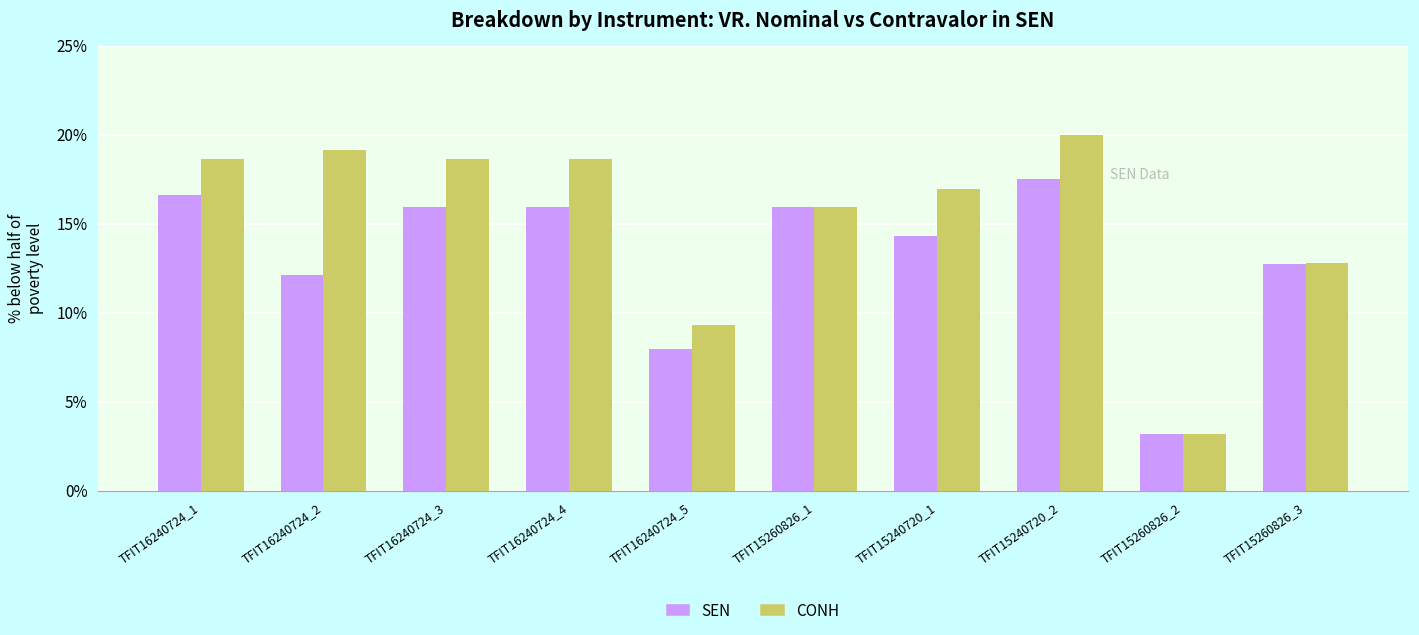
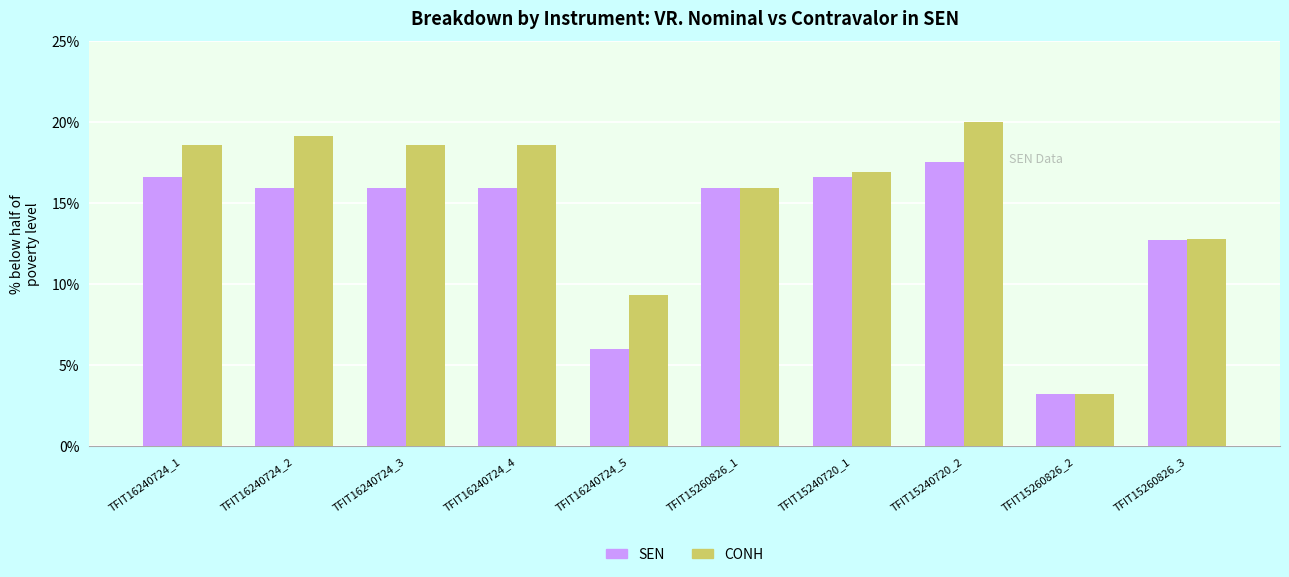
  {
    "SEN": {
      "TFIT16240724_1": "16.6%",
-     "TFIT16240724_2": "12.1%",
+     "TFIT16240724_2": "15.9%",
      "TFIT16240724_3": "15.9%",
      "TFIT16240724_4": "15.9%",
-     "TFIT16240724_5": "8.0%",
+     "TFIT16240724_5": "6.0%",
      "TFIT15260826_1": "15.9%",
-     "TFIT15240720_1": "14.3%",
+     "TFIT15240720_1": "16.6%",
      "TFIT15240720_2": "17.5%",
      "TFIT15260826_2": "3.2%",
      "TFIT15260826_3": "12.7%"
    },
    "CONH": {
      "TFIT16240724_1": "18.6%",
      "TFIT16240724_2": "19.2%",
      "TFIT16240724_3": "18.6%",
      "TFIT16240724_4": "18.6%",
      "TFIT16240724_5": "9.3%",
      "TFIT15260826_1": "16.0%",
      "TFIT15240720_1": "17.0%",
      "TFIT15240720_2": "20.0%",
      "TFIT15260826_2": "3.2%",
      "TFIT15260826_3": "12.8%"
    }
  }
